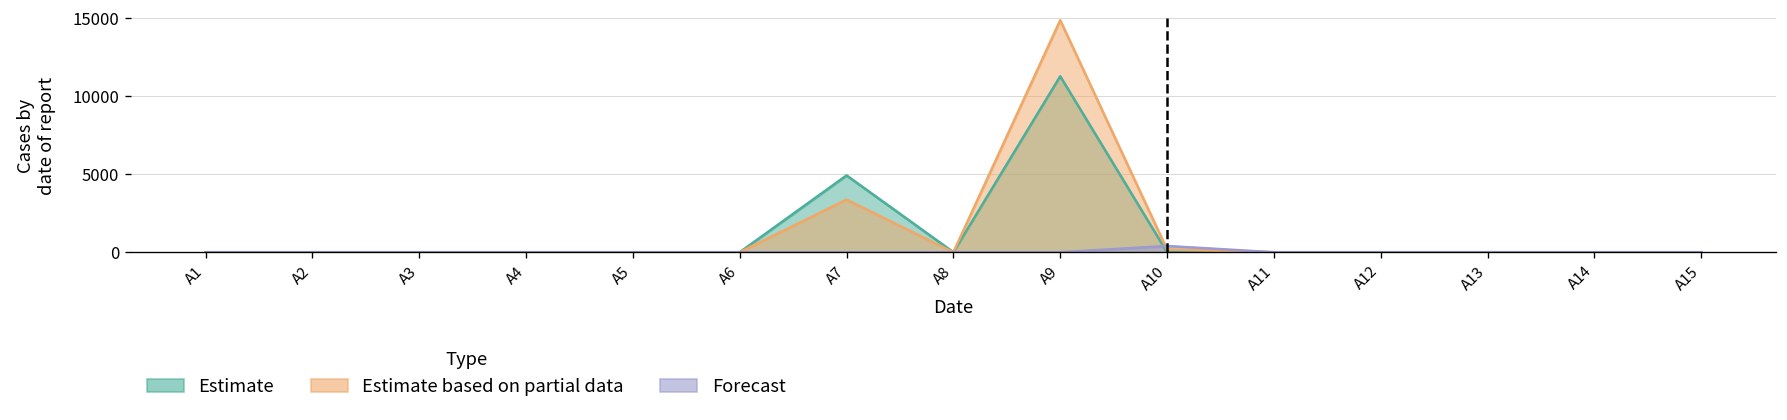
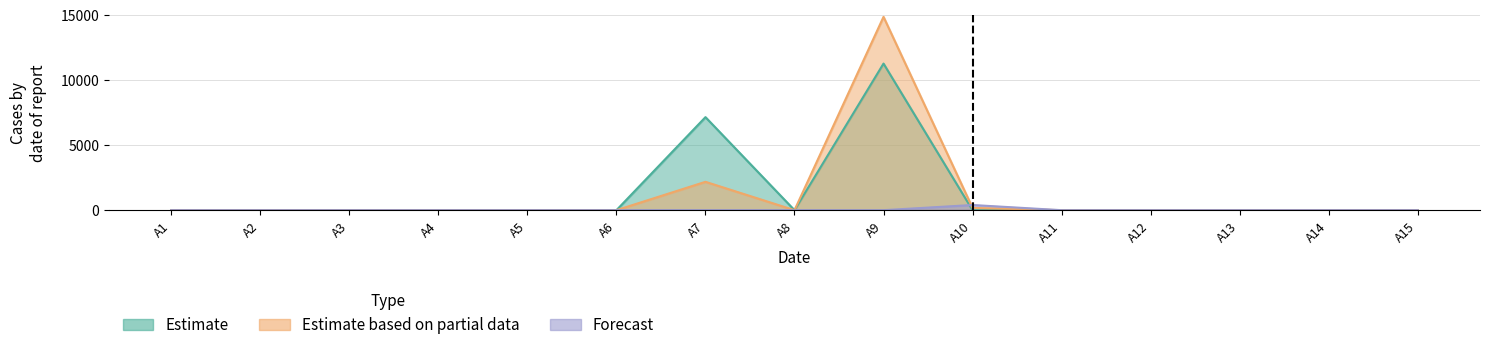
  {
    "Estimate": {
-     "A7": 4900,
+     "A7": 7100,
      "A9": 11300
    },
    "Estimate based on partial data": {
-     "A7": 3400,
+     "A7": 2200,
      "A9": 14900
    },
    "Forecast": {
      "A7": 0,
      "A9": 0,
      "A10": 400
    }
  }
